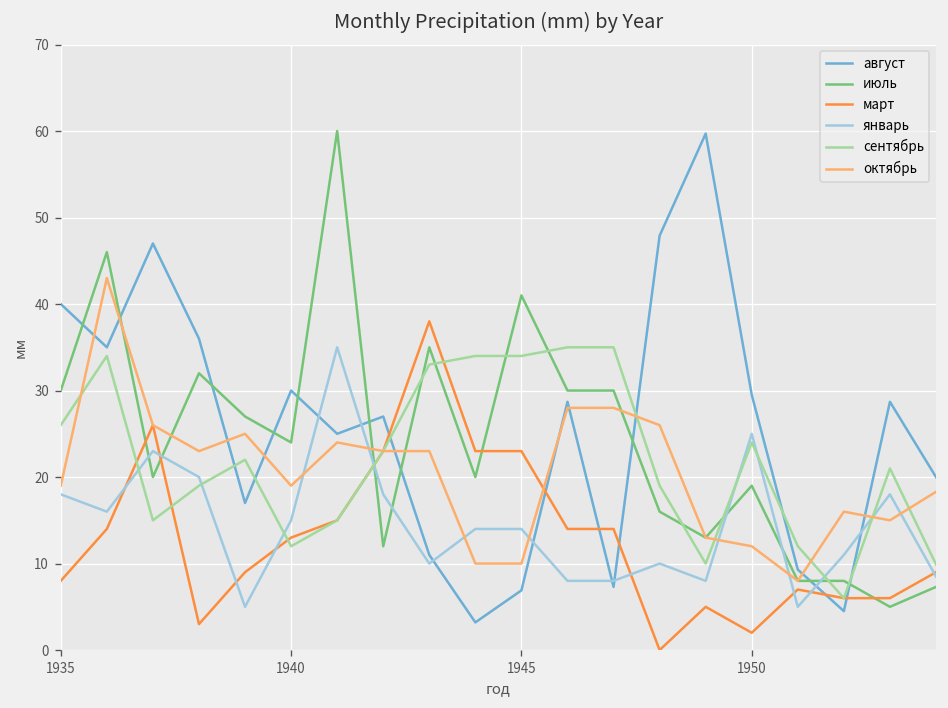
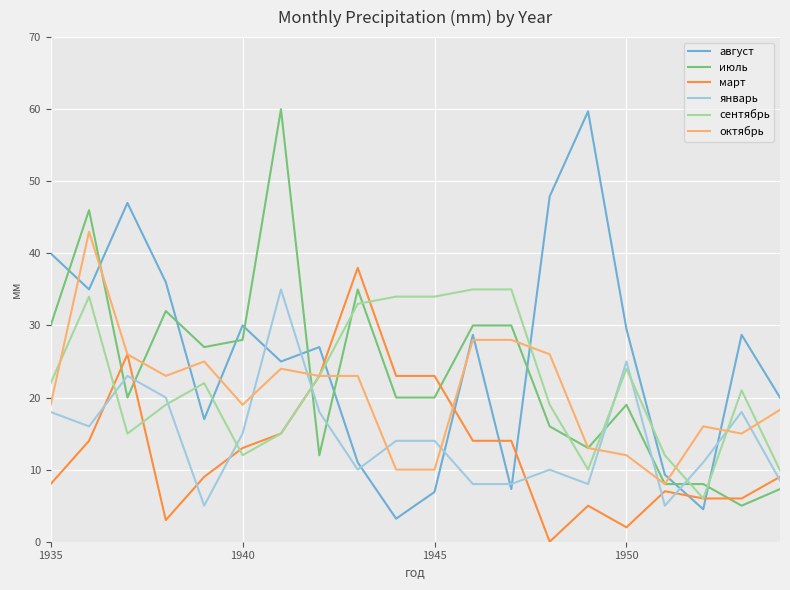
  {
    "июль": {
      "1935": 30,
-     "1940": 24,
-     "1945": 41,
+     "1940": 28,
+     "1945": 20,
      "1950": 19
    },
    "сентябрь": {
-     "1935": 26,
+     "1935": 22,
      "1940": 12,
      "1945": 34,
      "1950": 24
    }
  }
